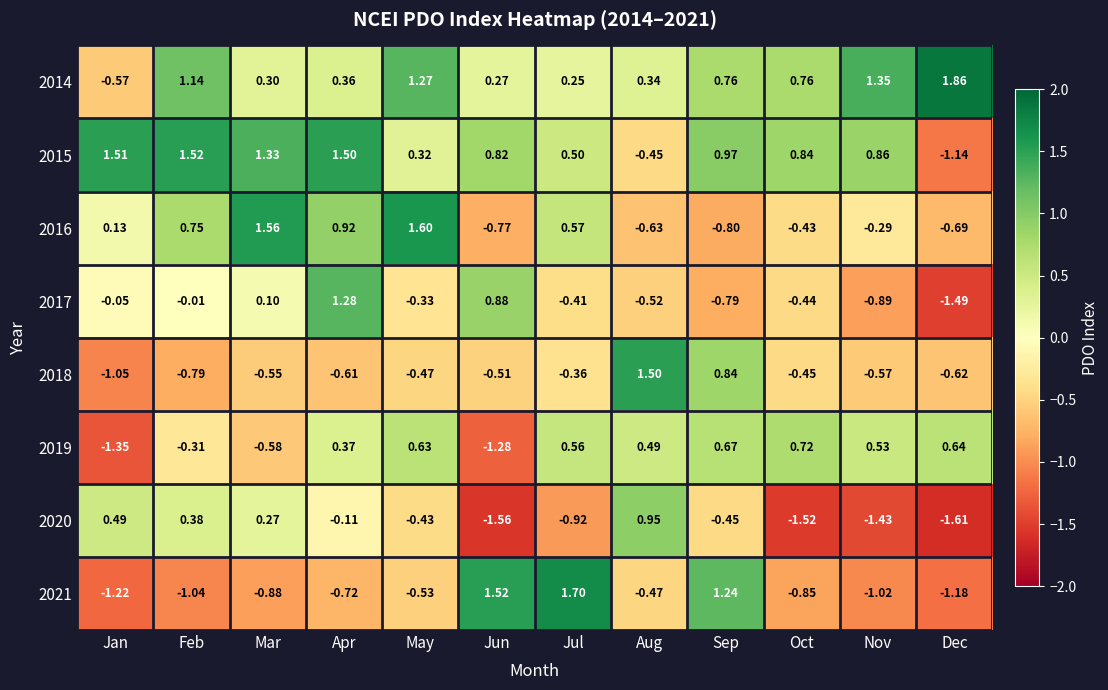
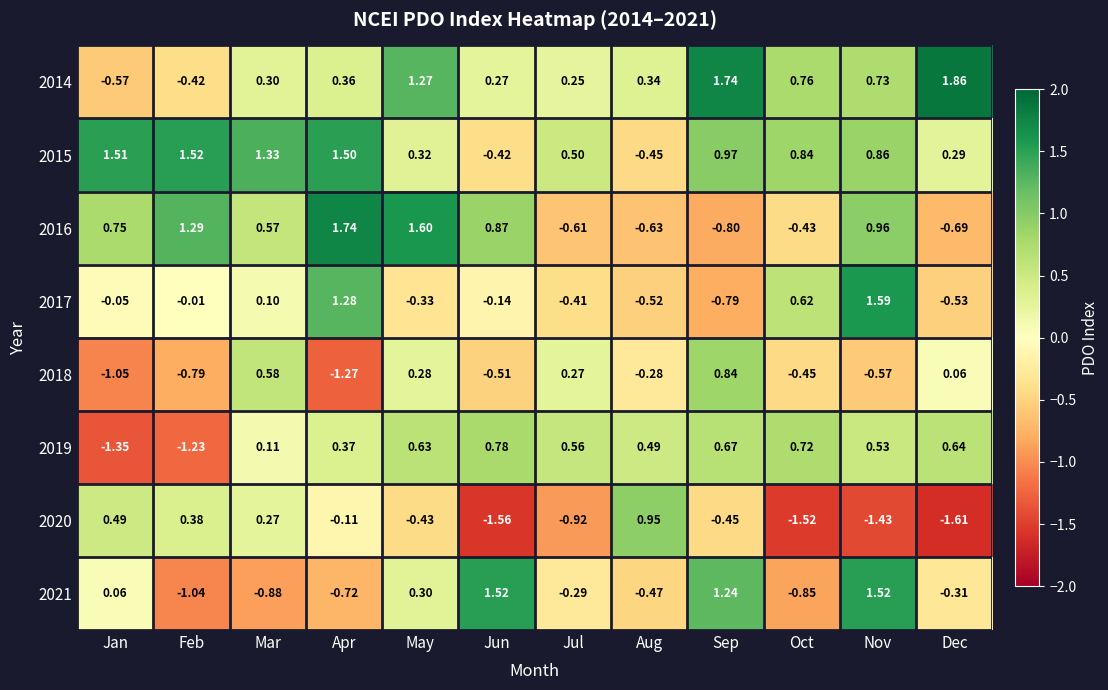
  {
    "2014": {
      "Jan": -0.57,
-     "Feb": 1.14,
+     "Feb": -0.42,
      "Mar": 0.30,
      "Apr": 0.36,
      "May": 1.27,
      "Jun": 0.27,
      "Jul": 0.25,
      "Aug": 0.34,
-     "Sep": 0.76,
+     "Sep": 1.74,
      "Oct": 0.76,
-     "Nov": 1.35,
+     "Nov": 0.73,
      "Dec": 1.86
    },
    "2015": {
      "Jan": 1.51,
      "Feb": 1.52,
      "Mar": 1.33,
      "Apr": 1.50,
      "May": 0.32,
-     "Jun": 0.82,
+     "Jun": -0.42,
      "Jul": 0.50,
      "Aug": -0.45,
      "Sep": 0.97,
      "Oct": 0.84,
      "Nov": 0.86,
-     "Dec": -1.14
+     "Dec": 0.29
    },
    "2016": {
-     "Jan": 0.13,
-     "Feb": 0.75,
-     "Mar": 1.56,
-     "Apr": 0.92,
+     "Jan": 0.75,
+     "Feb": 1.29,
+     "Mar": 0.57,
+     "Apr": 1.74,
      "May": 1.60,
-     "Jun": -0.77,
-     "Jul": 0.57,
+     "Jun": 0.87,
+     "Jul": -0.61,
      "Aug": -0.63,
      "Sep": -0.80,
      "Oct": -0.43,
-     "Nov": -0.29,
+     "Nov": 0.96,
      "Dec": -0.69
    },
    "2017": {
      "Jan": -0.05,
      "Feb": -0.01,
      "Mar": 0.10,
      "Apr": 1.28,
      "May": -0.33,
-     "Jun": 0.88,
+     "Jun": -0.14,
      "Jul": -0.41,
      "Aug": -0.52,
      "Sep": -0.79,
-     "Oct": -0.44,
-     "Nov": -0.89,
-     "Dec": -1.49
+     "Oct": 0.62,
+     "Nov": 1.59,
+     "Dec": -0.53
    },
    "2018": {
      "Jan": -1.05,
      "Feb": -0.79,
-     "Mar": -0.55,
-     "Apr": -0.61,
-     "May": -0.47,
+     "Mar": 0.58,
+     "Apr": -1.27,
+     "May": 0.28,
      "Jun": -0.51,
-     "Jul": -0.36,
-     "Aug": 1.50,
+     "Jul": 0.27,
+     "Aug": -0.28,
      "Sep": 0.84,
      "Oct": -0.45,
      "Nov": -0.57,
-     "Dec": -0.62
+     "Dec": 0.06
    },
    "2019": {
      "Jan": -1.35,
-     "Feb": -0.31,
-     "Mar": -0.58,
+     "Feb": -1.23,
+     "Mar": 0.11,
      "Apr": 0.37,
      "May": 0.63,
-     "Jun": -1.28,
+     "Jun": 0.78,
      "Jul": 0.56,
      "Aug": 0.49,
      "Sep": 0.67,
      "Oct": 0.72,
      "Nov": 0.53,
      "Dec": 0.64
    },
    "2020": {
      "Jan": 0.49,
      "Feb": 0.38,
      "Mar": 0.27,
      "Apr": -0.11,
      "May": -0.43,
      "Jun": -1.56,
      "Jul": -0.92,
      "Aug": 0.95,
      "Sep": -0.45,
      "Oct": -1.52,
      "Nov": -1.43,
      "Dec": -1.61
    },
    "2021": {
-     "Jan": -1.22,
+     "Jan": 0.06,
      "Feb": -1.04,
      "Mar": -0.88,
      "Apr": -0.72,
-     "May": -0.53,
+     "May": 0.30,
      "Jun": 1.52,
-     "Jul": 1.70,
+     "Jul": -0.29,
      "Aug": -0.47,
      "Sep": 1.24,
      "Oct": -0.85,
-     "Nov": -1.02,
-     "Dec": -1.18
+     "Nov": 1.52,
+     "Dec": -0.31
    }
  }
